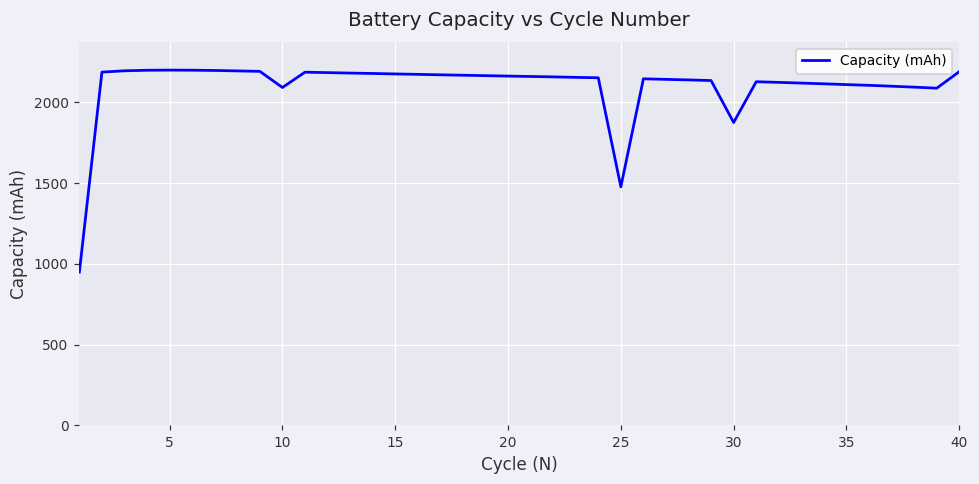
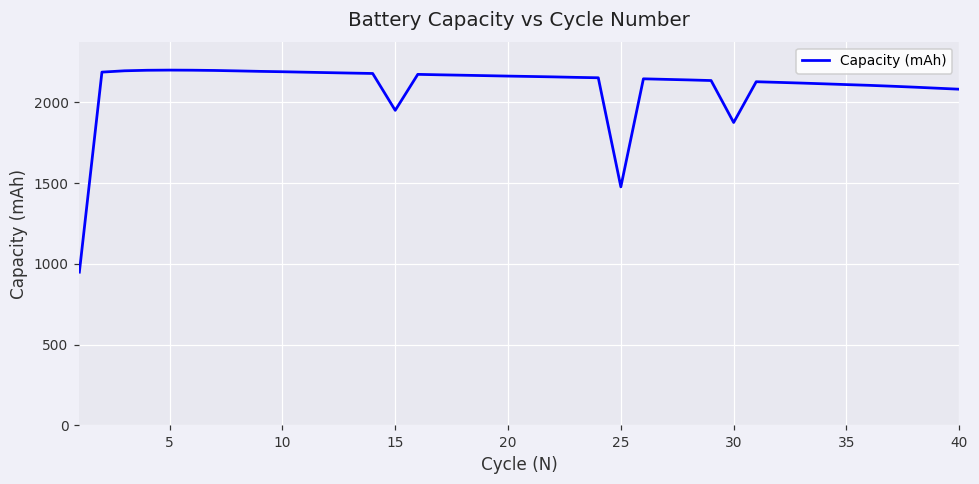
  {
    "5": 2200,
-   "10": 2090,
-   "15": 2180,
+   "10": 2190,
+   "15": 1950,
    "20": 2160,
    "25": 1480,
    "30": 1880,
    "35": 2110,
-   "40": 2190
+   "40": 2080
  }
